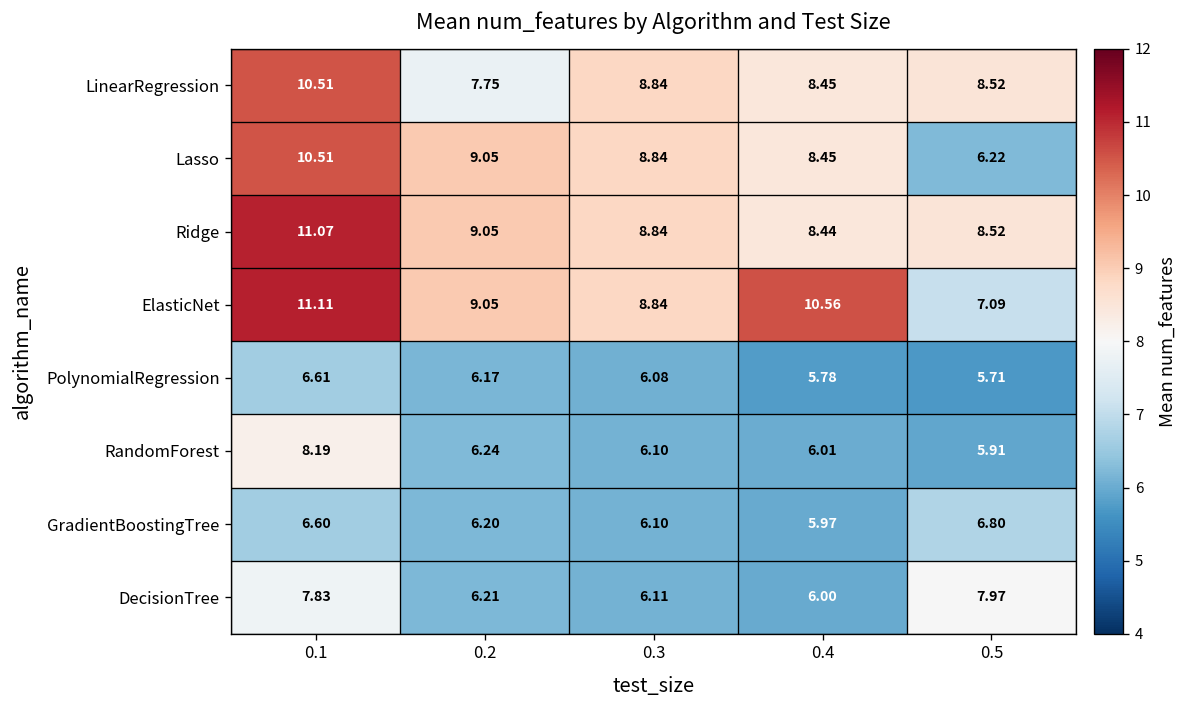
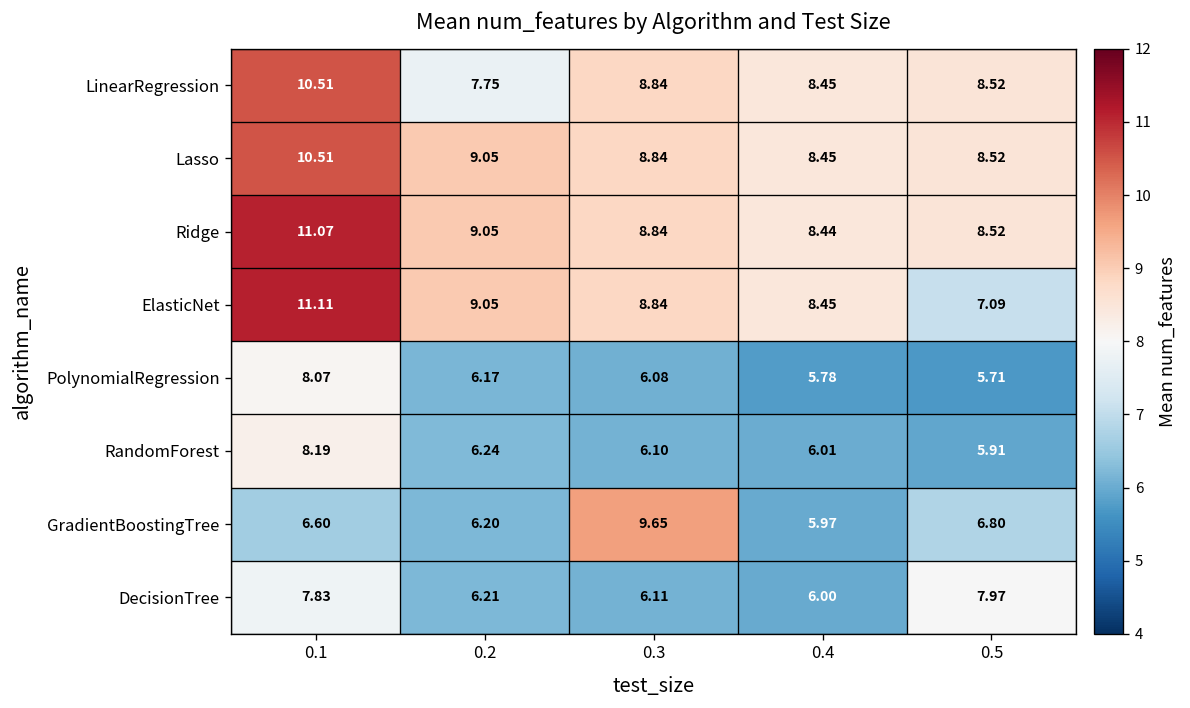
  {
    "LinearRegression": {
      "0.1": 10.51,
      "0.2": 7.75,
      "0.3": 8.84,
      "0.4": 8.45,
      "0.5": 8.52
    },
    "Lasso": {
      "0.1": 10.51,
      "0.2": 9.05,
      "0.3": 8.84,
      "0.4": 8.45,
-     "0.5": 6.22
+     "0.5": 8.52
    },
    "Ridge": {
      "0.1": 11.07,
      "0.2": 9.05,
      "0.3": 8.84,
      "0.4": 8.44,
      "0.5": 8.52
    },
    "ElasticNet": {
      "0.1": 11.11,
      "0.2": 9.05,
      "0.3": 8.84,
-     "0.4": 10.56,
+     "0.4": 8.45,
      "0.5": 7.09
    },
    "PolynomialRegression": {
-     "0.1": 6.61,
+     "0.1": 8.07,
      "0.2": 6.17,
      "0.3": 6.08,
      "0.4": 5.78,
      "0.5": 5.71
    },
    "RandomForest": {
      "0.1": 8.19,
      "0.2": 6.24,
      "0.3": 6.10,
      "0.4": 6.01,
      "0.5": 5.91
    },
    "GradientBoostingTree": {
      "0.1": 6.60,
      "0.2": 6.20,
-     "0.3": 6.10,
+     "0.3": 9.65,
      "0.4": 5.97,
      "0.5": 6.80
    },
    "DecisionTree": {
      "0.1": 7.83,
      "0.2": 6.21,
      "0.3": 6.11,
      "0.4": 6.00,
      "0.5": 7.97
    }
  }
